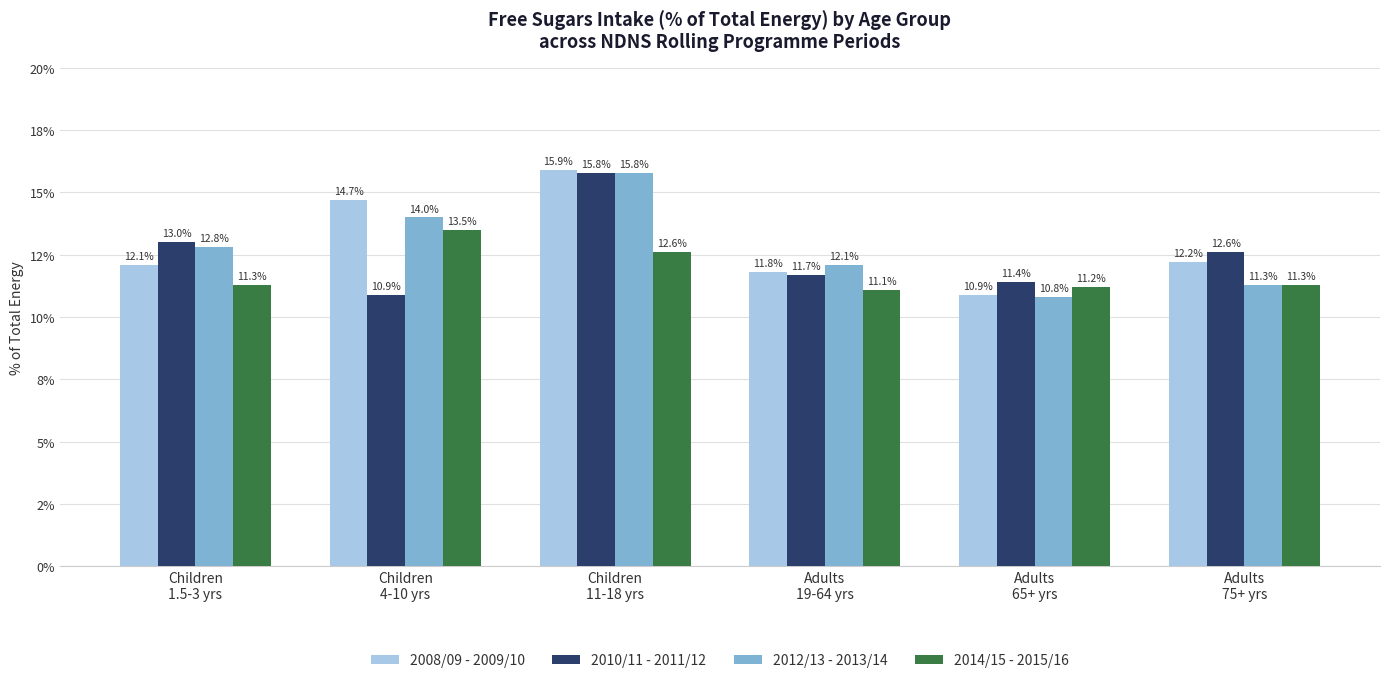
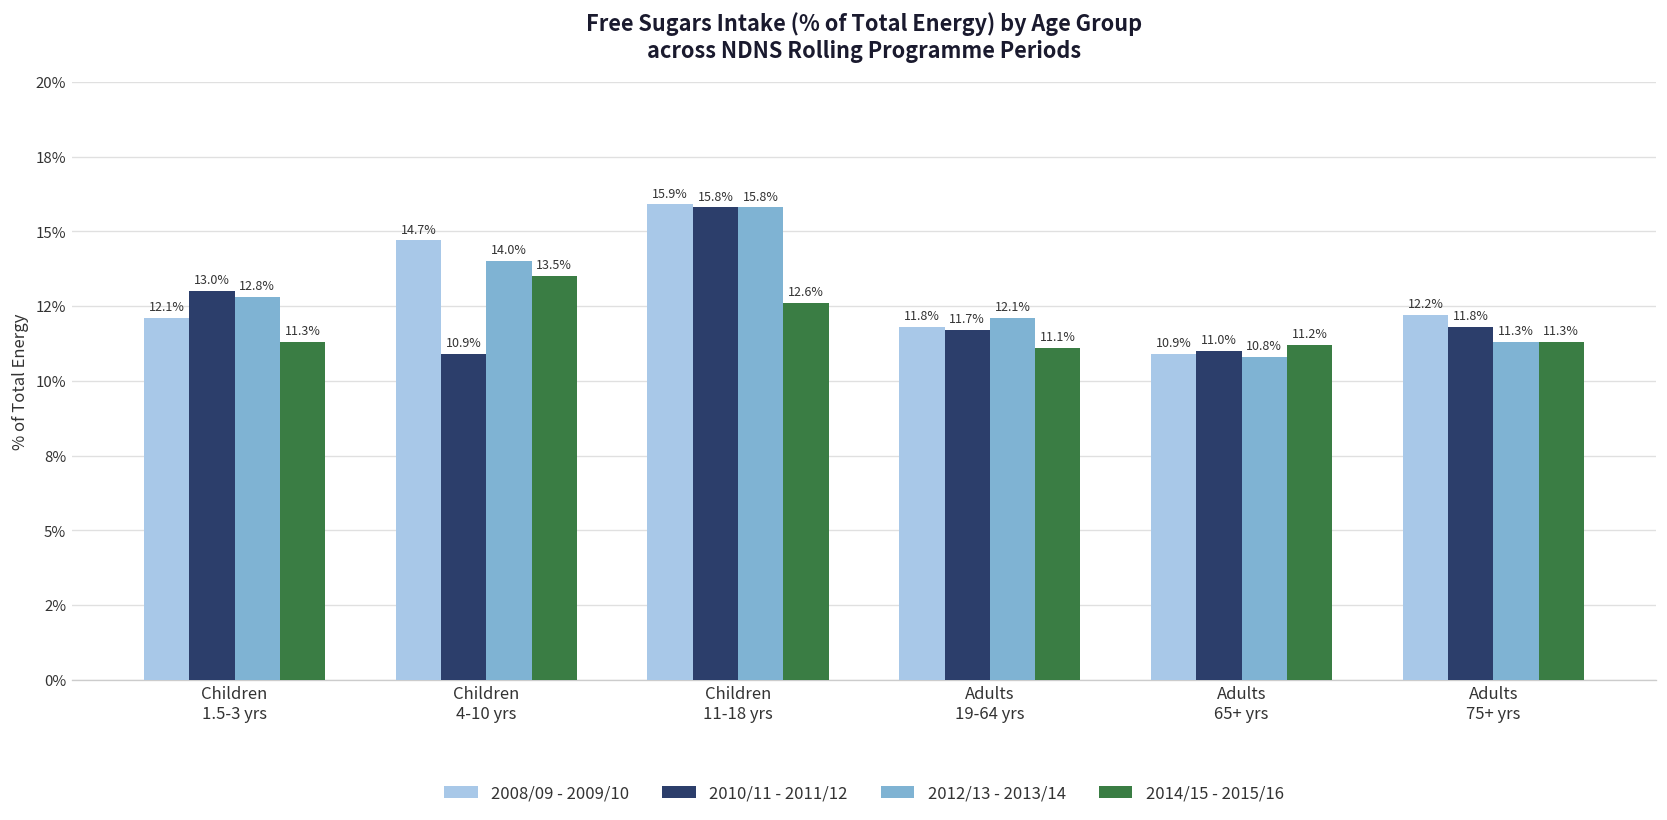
  {
    "2010/11 - 2011/12": {
      "Children 1.5-3 yrs": "13.0%",
      "Children 4-10 yrs": "10.9%",
      "Children 11-18 yrs": "15.8%",
      "Adults 19-64 yrs": "11.7%",
-     "Adults 65+ yrs": "11.4%",
-     "Adults 75+ yrs": "12.6%"
+     "Adults 65+ yrs": "11.0%",
+     "Adults 75+ yrs": "11.8%"
    },
    "2014/15 - 2015/16": {
      "Children 1.5-3 yrs": "11.3%",
      "Children 4-10 yrs": "13.5%",
      "Children 11-18 yrs": "12.6%",
      "Adults 19-64 yrs": "11.1%",
      "Adults 65+ yrs": "11.2%",
      "Adults 75+ yrs": "11.3%"
    }
  }
